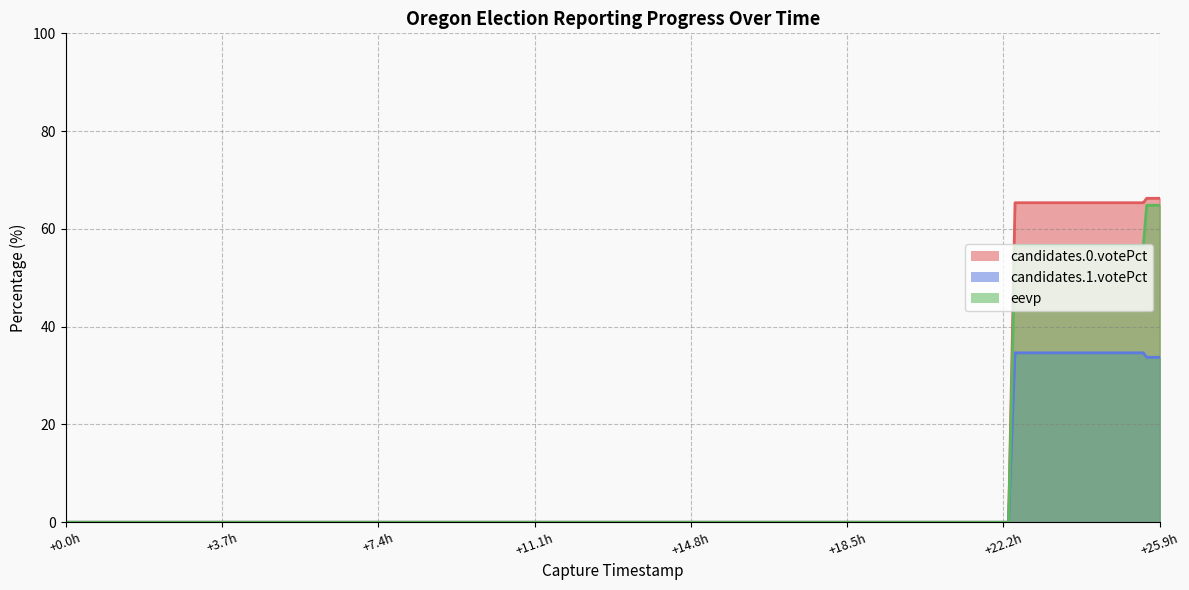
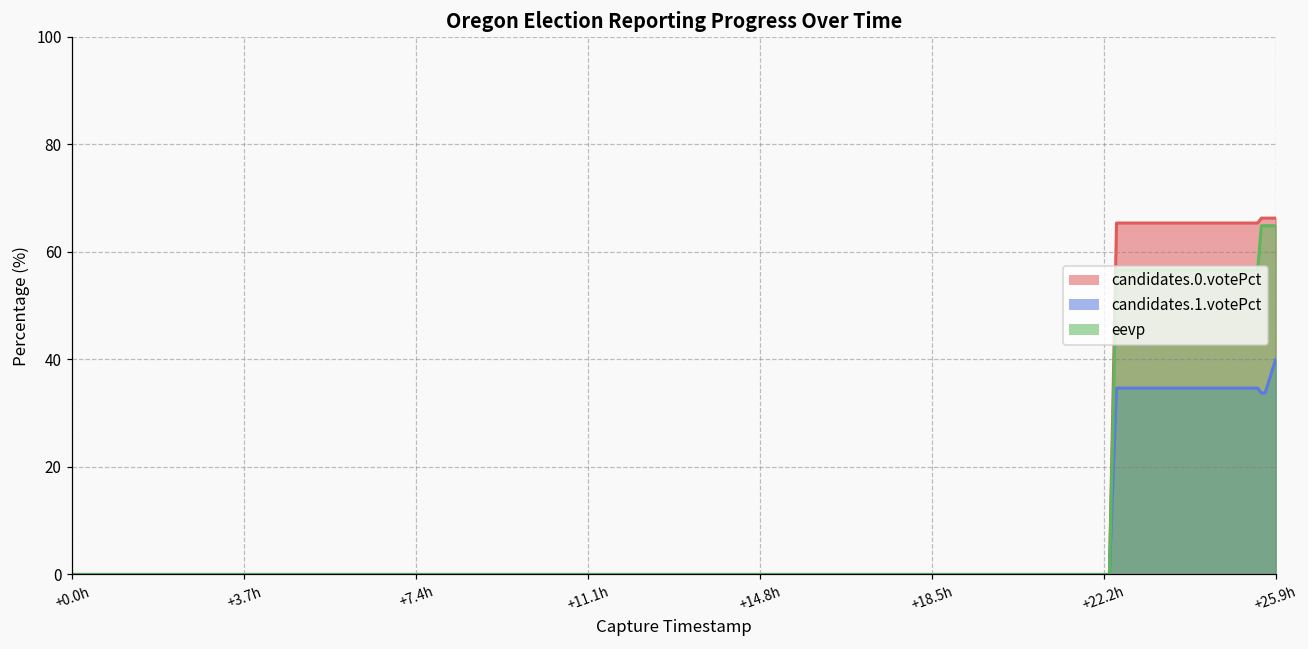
  {
    "candidates.0.votePct": {
      "+25.9h": 66
    },
    "candidates.1.votePct": {
-     "+25.9h": 34
+     "+25.9h": 40
    },
    "eevp": {
      "+25.9h": 65
    }
  }
